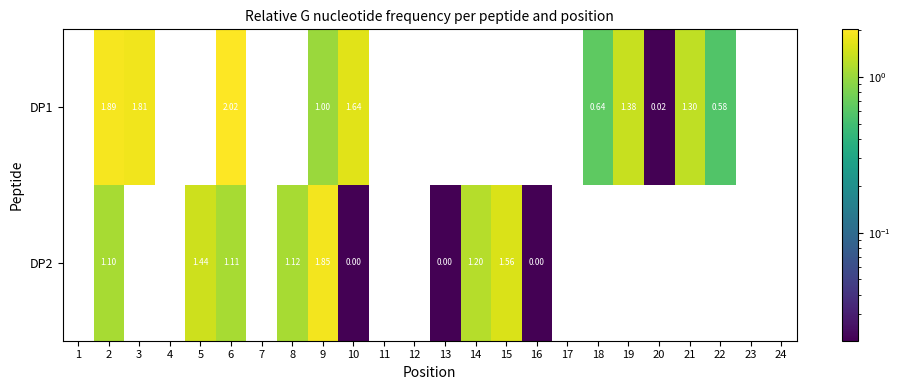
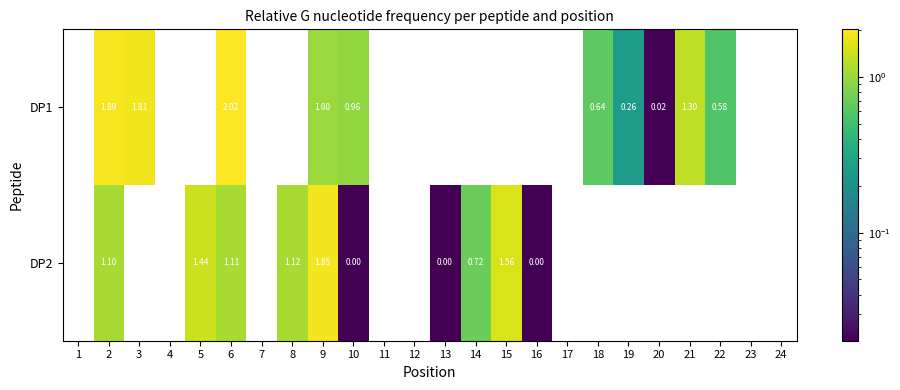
  {
    "DP1": {
      "2": 1.89,
      "3": 1.81,
      "6": 2.02,
      "9": 1.00,
-     "10": 1.64,
+     "10": 0.96,
      "18": 0.64,
-     "19": 1.38,
+     "19": 0.26,
      "20": 0.02,
      "21": 1.30,
      "22": 0.58
    },
    "DP2": {
      "2": 1.10,
      "5": 1.44,
      "6": 1.11,
      "8": 1.12,
      "9": 1.85,
      "10": 0.00,
      "13": 0.00,
-     "14": 1.20,
+     "14": 0.72,
      "15": 1.56,
      "16": 0.00
    }
  }
